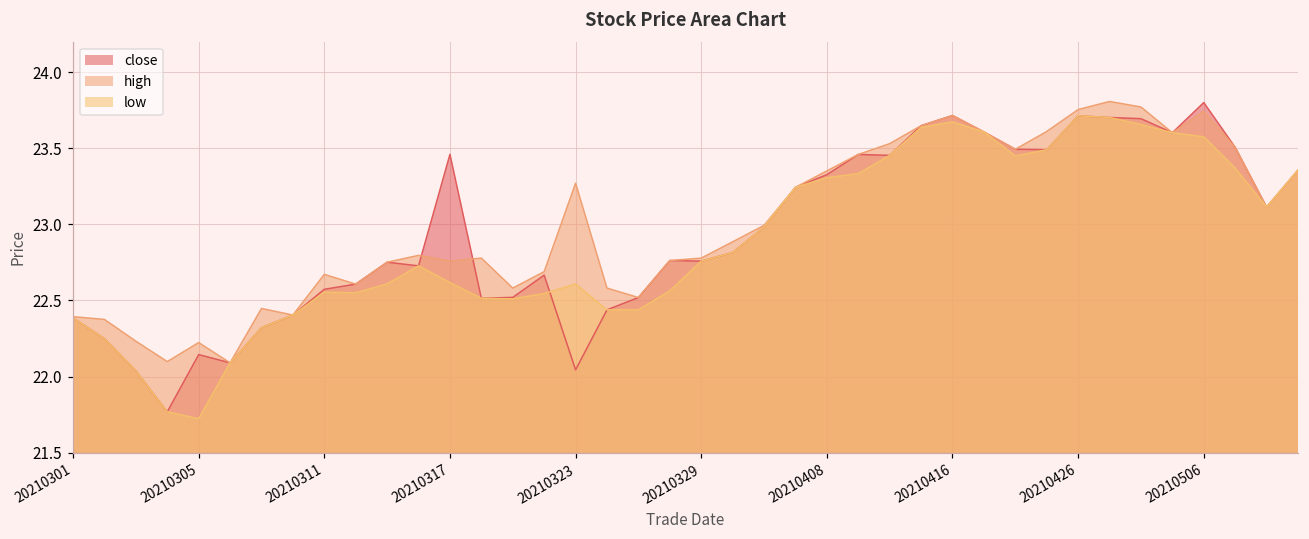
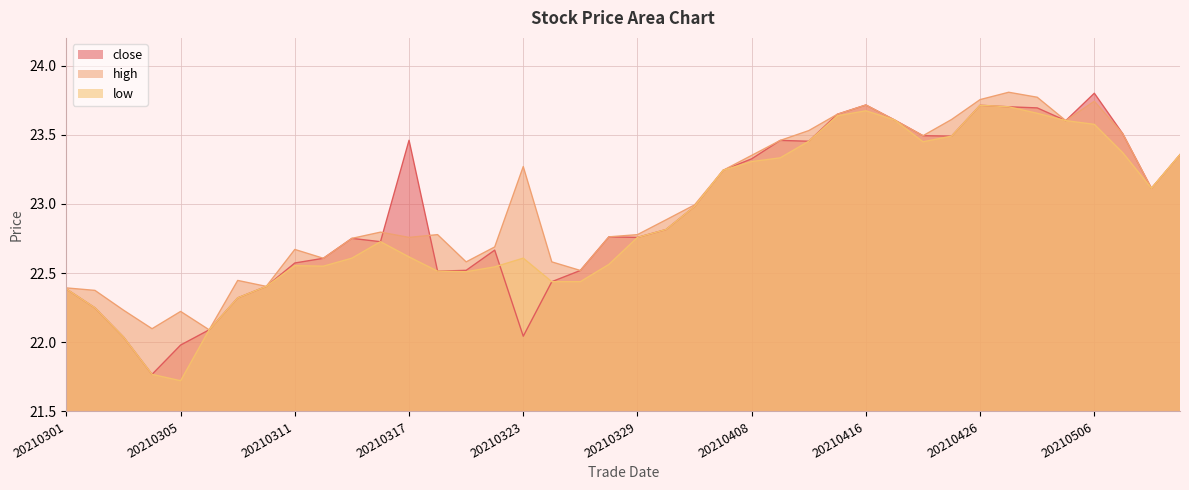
  {
    "close": {
-     "20210305": 22.14,
+     "20210305": 21.98,
      "20210311": 22.57,
      "20210317": 23.46,
      "20210323": 22.04,
      "20210408": 23.33,
      "20210506": 23.80
    }
  }
